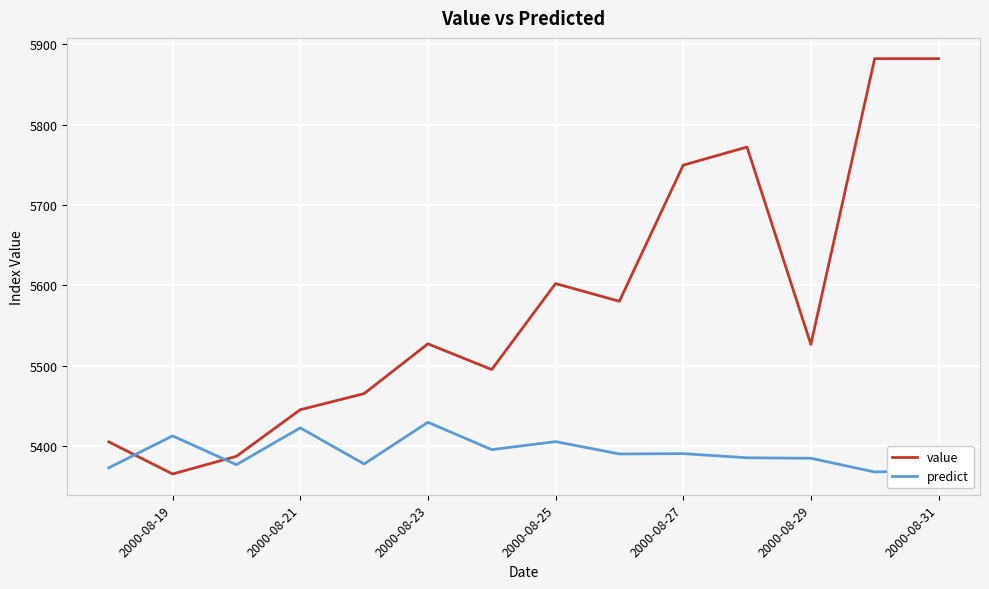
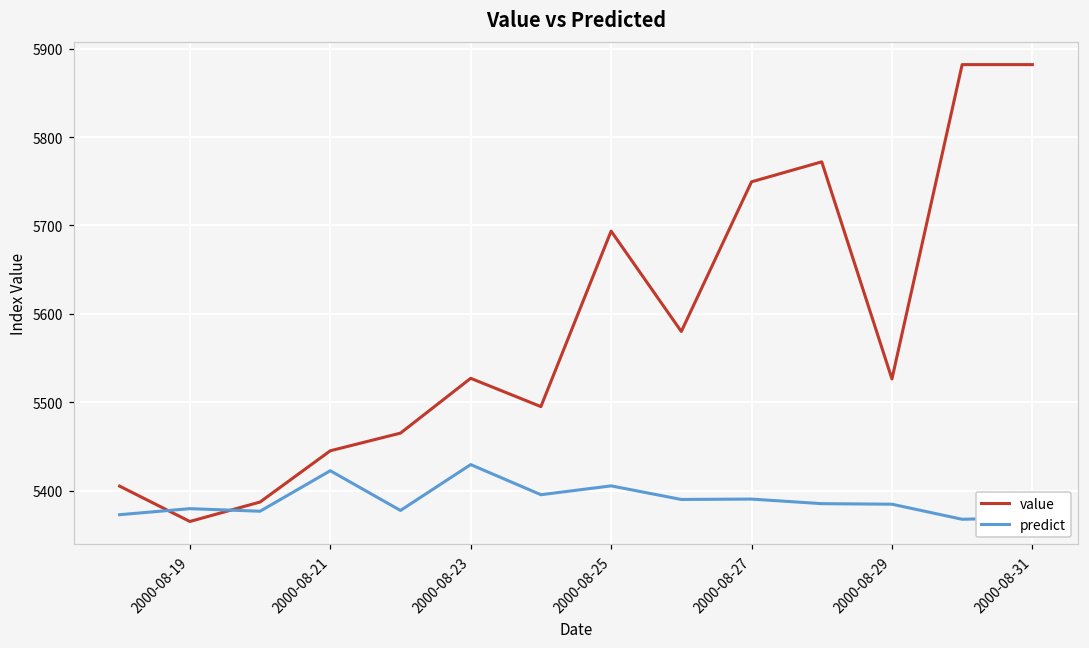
  {
    "value": {
      "2000-08-19": 5370,
      "2000-08-21": 5450,
      "2000-08-23": 5530,
-     "2000-08-25": 5600,
+     "2000-08-25": 5690,
      "2000-08-27": 5750,
      "2000-08-29": 5530,
      "2000-08-31": 5880
    },
    "predict": {
-     "2000-08-19": 5410,
+     "2000-08-19": 5380,
      "2000-08-21": 5420,
      "2000-08-23": 5430,
      "2000-08-25": 5410,
      "2000-08-27": 5390,
      "2000-08-29": 5380
    }
  }
